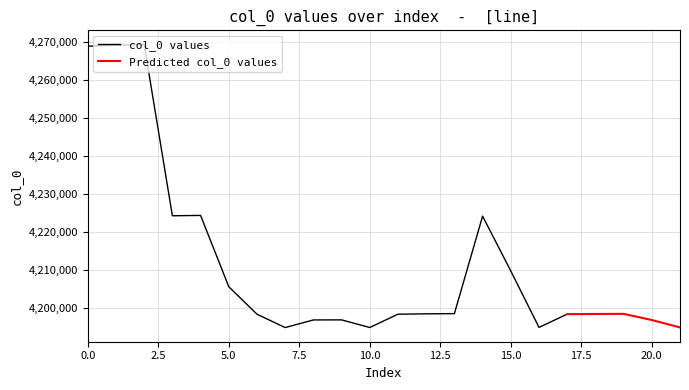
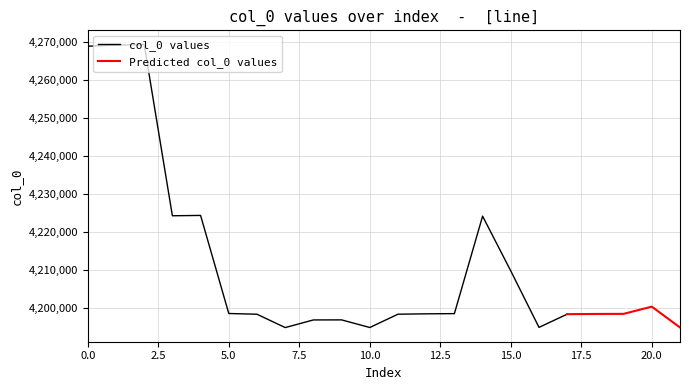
  {
    "col_0 values": {
      "0.0": "4,269,000",
-     "5.0": "4,206,000",
+     "5.0": "4,199,000",
      "10.0": "4,195,000",
      "15.0": "4,210,000"
    },
    "Predicted col_0 values": {
-     "20.0": "4,197,000"
+     "20.0": "4,200,000"
    }
  }
